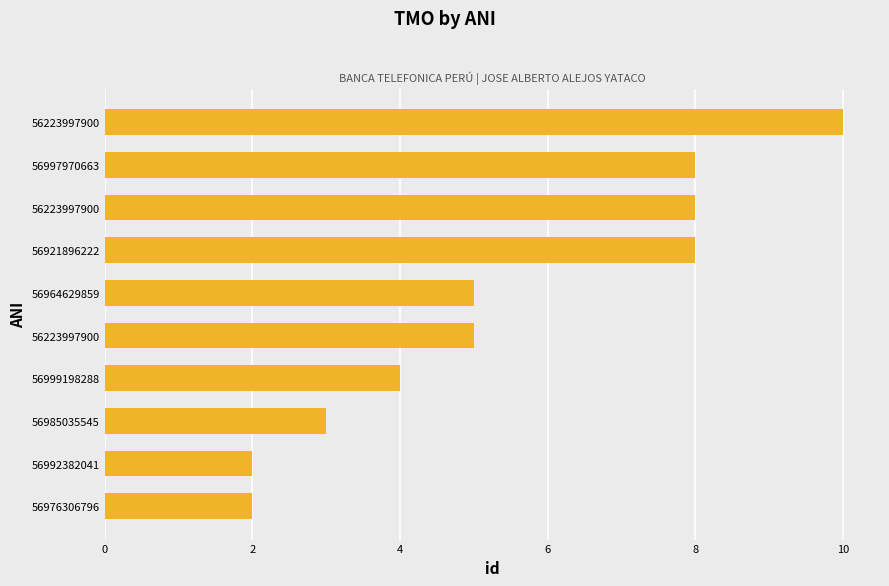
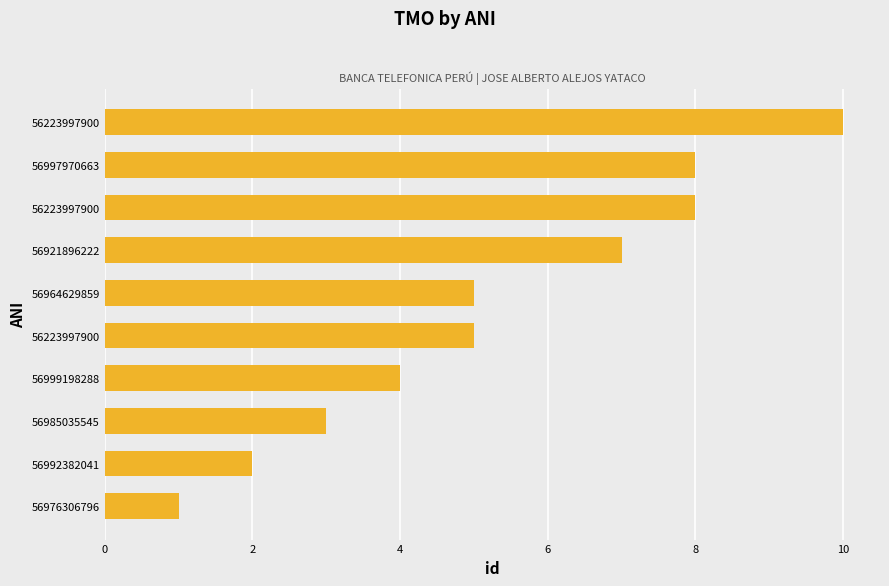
  {
    "56997970663": 8,
-   "56921896222": 8,
+   "56921896222": 7,
    "56964629859": 5,
    "56999198288": 4,
    "56985035545": 3,
    "56992382041": 2,
-   "56976306796": 2
+   "56976306796": 1
  }
